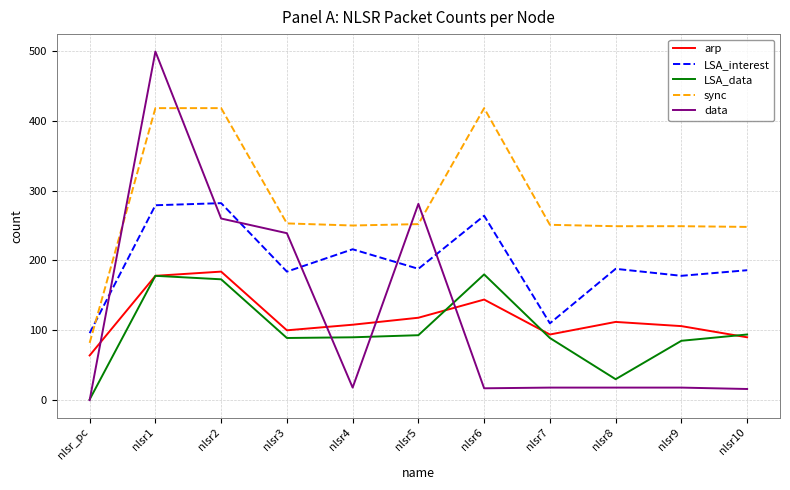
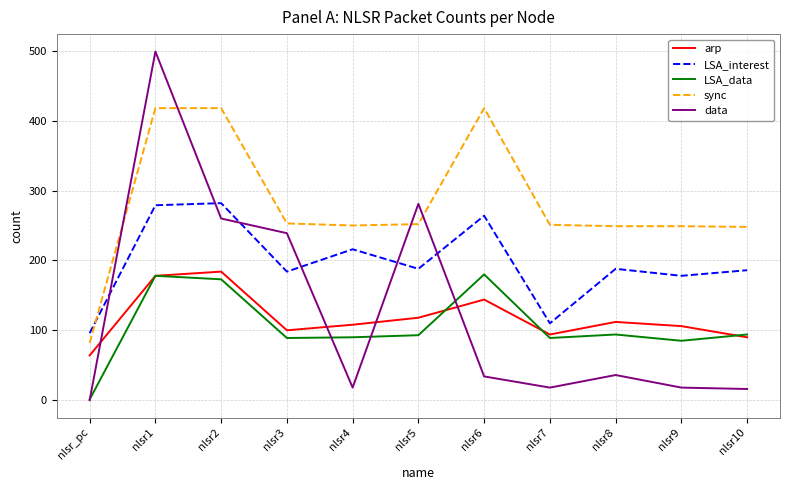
  {
    "arp": {
      "nlsr_pc": 60,
      "nlsr2": 180,
      "nlsr3": 100,
      "nlsr4": 110,
      "nlsr5": 120,
      "nlsr6": 140,
      "nlsr7": 90,
      "nlsr8": 110,
      "nlsr9": 110,
      "nlsr10": 90
    },
    "LSA_interest": {
      "nlsr_pc": 100,
      "nlsr1": 280,
      "nlsr2": 280,
      "nlsr3": 180,
      "nlsr4": 220,
      "nlsr5": 190,
      "nlsr6": 260,
      "nlsr7": 110,
      "nlsr8": 190,
      "nlsr9": 180,
      "nlsr10": 190
    },
    "LSA_data": {
      "nlsr2": 170,
      "nlsr3": 90,
      "nlsr4": 90,
      "nlsr5": 90,
      "nlsr6": 180,
      "nlsr7": 90,
-     "nlsr8": 30,
+     "nlsr8": 90,
      "nlsr9": 90,
      "nlsr10": 90
    },
    "sync": {
      "nlsr_pc": 80,
      "nlsr1": 420,
      "nlsr2": 420,
      "nlsr3": 250,
      "nlsr4": 250,
      "nlsr5": 250,
      "nlsr6": 420,
      "nlsr7": 250,
      "nlsr8": 250,
      "nlsr9": 250,
      "nlsr10": 250
    },
    "data": {
      "nlsr1": 500,
      "nlsr2": 260,
      "nlsr3": 240,
      "nlsr4": 20,
      "nlsr5": 280,
-     "nlsr6": 20,
+     "nlsr6": 30,
      "nlsr7": 20,
-     "nlsr8": 20,
+     "nlsr8": 40,
      "nlsr9": 20,
      "nlsr10": 20
    }
  }
